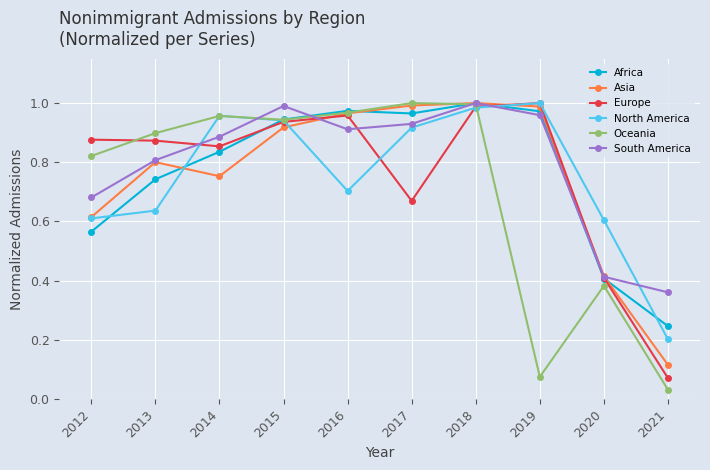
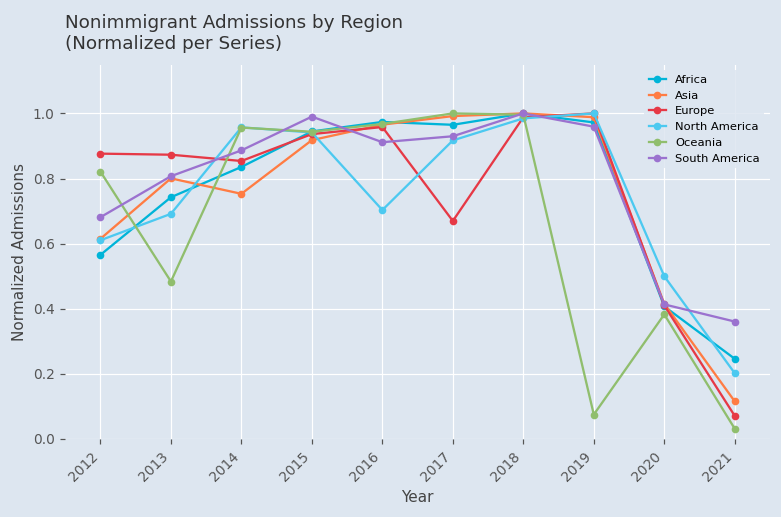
  {
    "Africa": {
      "2012": 0.57,
      "2013": 0.74,
      "2014": 0.84,
      "2017": 0.96,
      "2019": 0.97,
      "2021": 0.25
    },
    "Asia": {
      "2014": 0.75,
      "2015": 0.92,
      "2019": 0.99,
      "2021": 0.12
    },
    "Europe": {
      "2012": 0.88,
      "2013": 0.87,
      "2014": 0.85,
      "2017": 0.67,
      "2021": 0.07
    },
    "North America": {
-     "2013": 0.64,
+     "2013": 0.69,
      "2016": 0.70,
      "2017": 0.92,
-     "2020": 0.60,
+     "2020": 0.50,
      "2021": 0.20
    },
    "Oceania": {
      "2012": 0.82,
-     "2013": 0.90,
+     "2013": 0.48,
      "2019": 0.08,
      "2020": 0.38,
      "2021": 0.03
    },
    "South America": {
      "2012": 0.68,
      "2014": 0.89,
      "2015": 0.99,
      "2016": 0.91,
      "2017": 0.93,
      "2019": 0.96,
      "2021": 0.36
    }
  }
